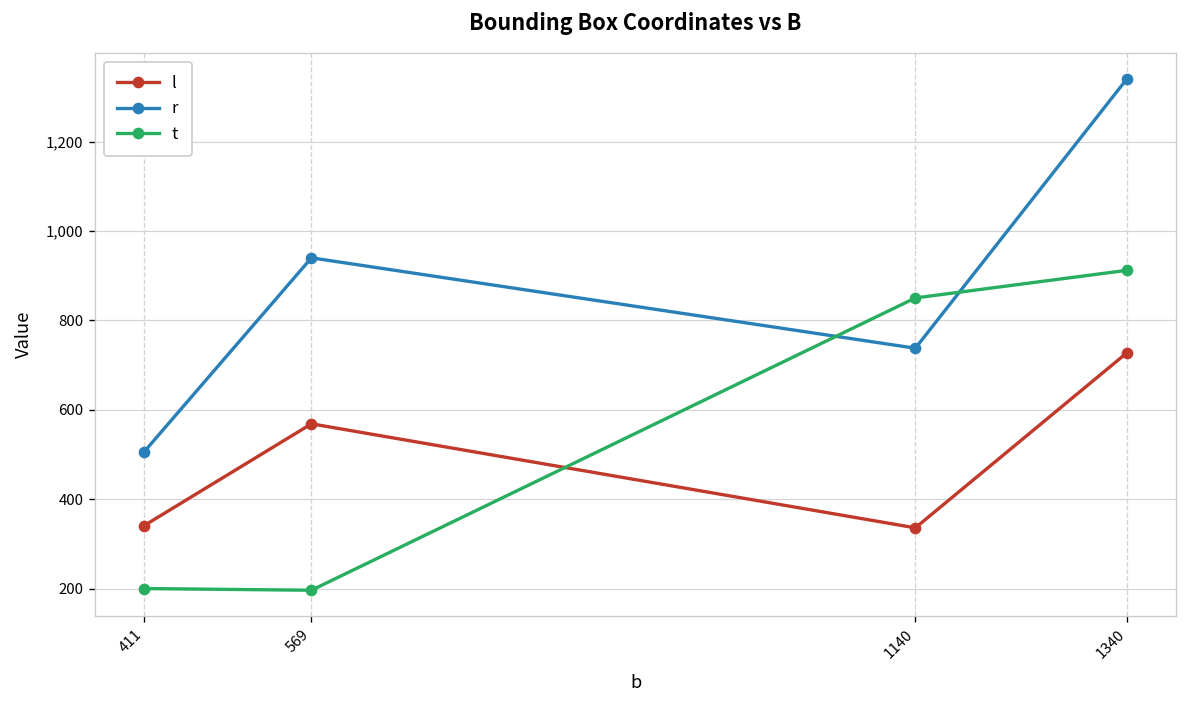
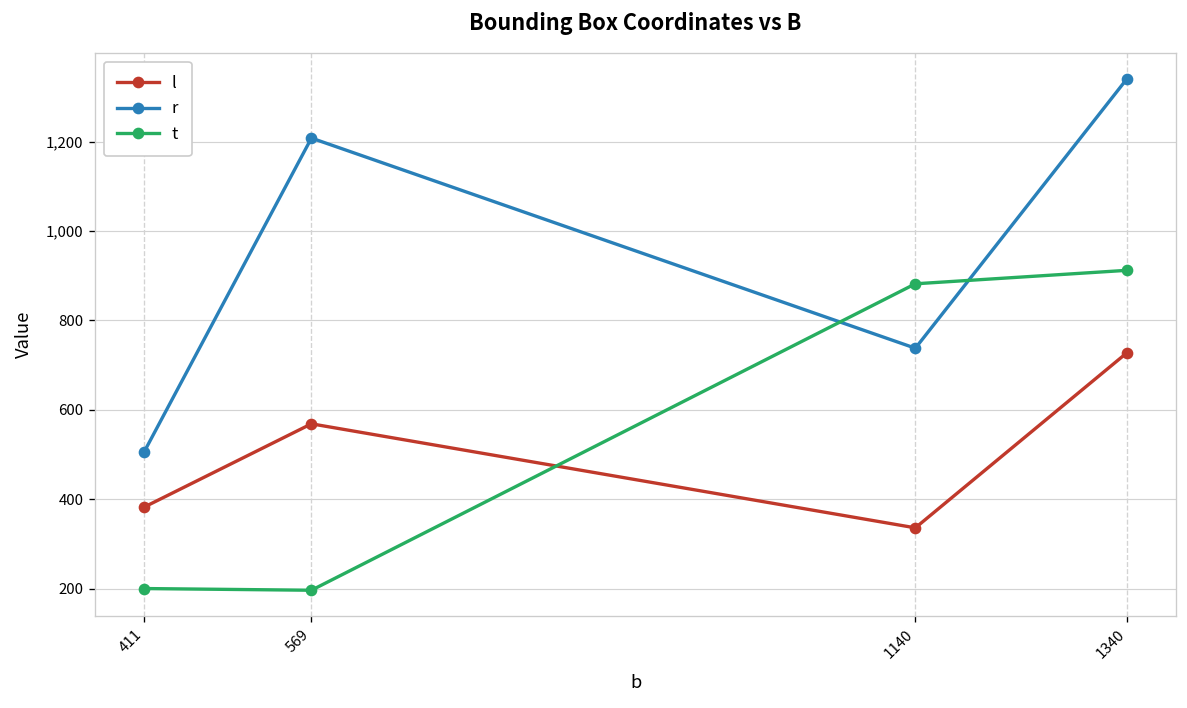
  {
    "l": {
-     "411": "340",
+     "411": "380",
      "569": "570",
      "1140": "340",
      "1340": "730"
    },
    "r": {
      "411": "510",
-     "569": "940",
+     "569": "1,210",
      "1140": "740",
      "1340": "1,340"
    },
    "t": {
      "411": "200",
      "569": "200",
-     "1140": "850",
+     "1140": "880",
      "1340": "910"
    }
  }
